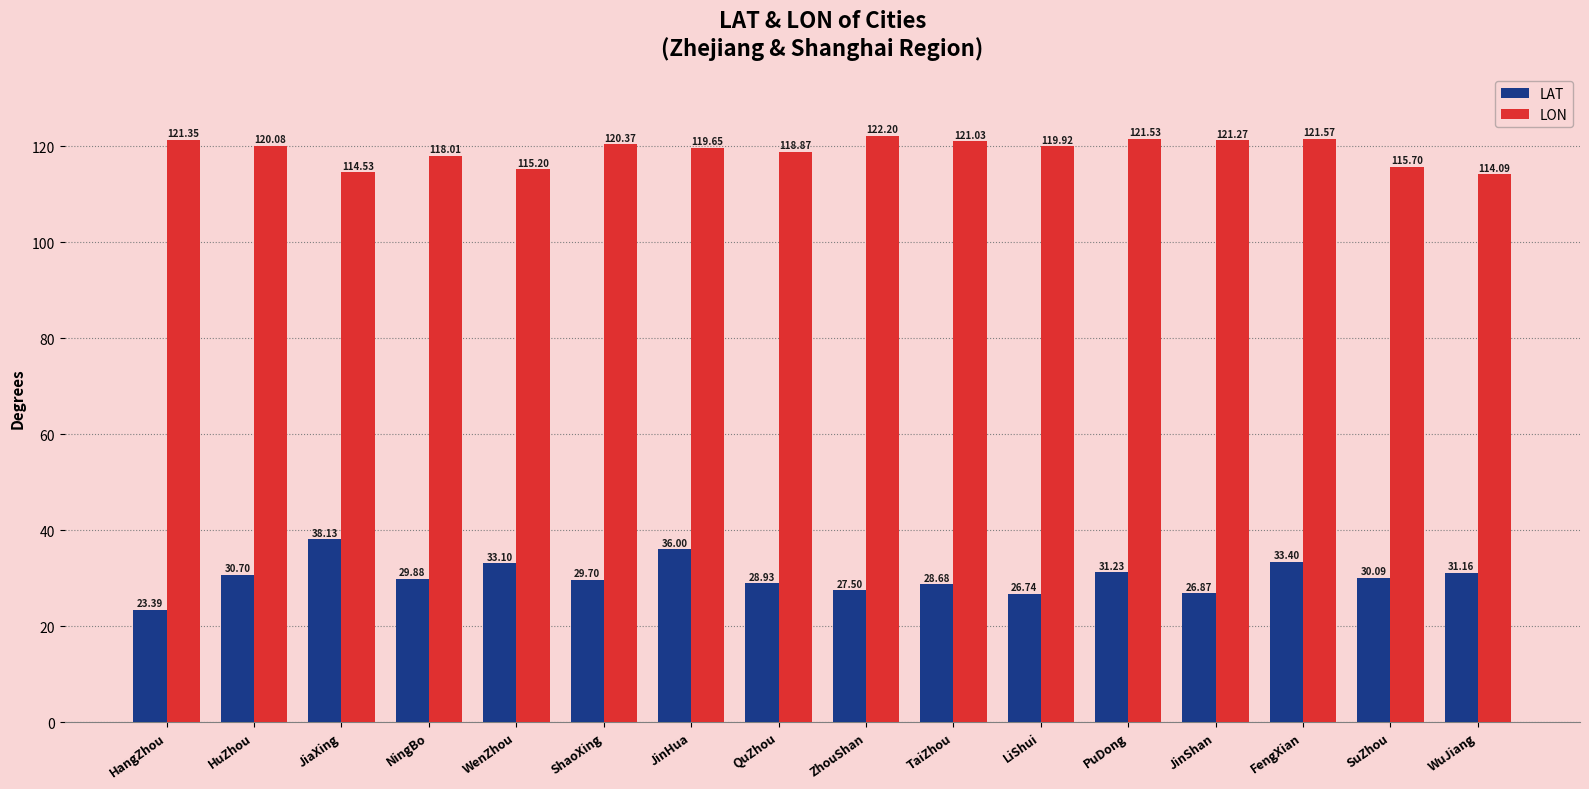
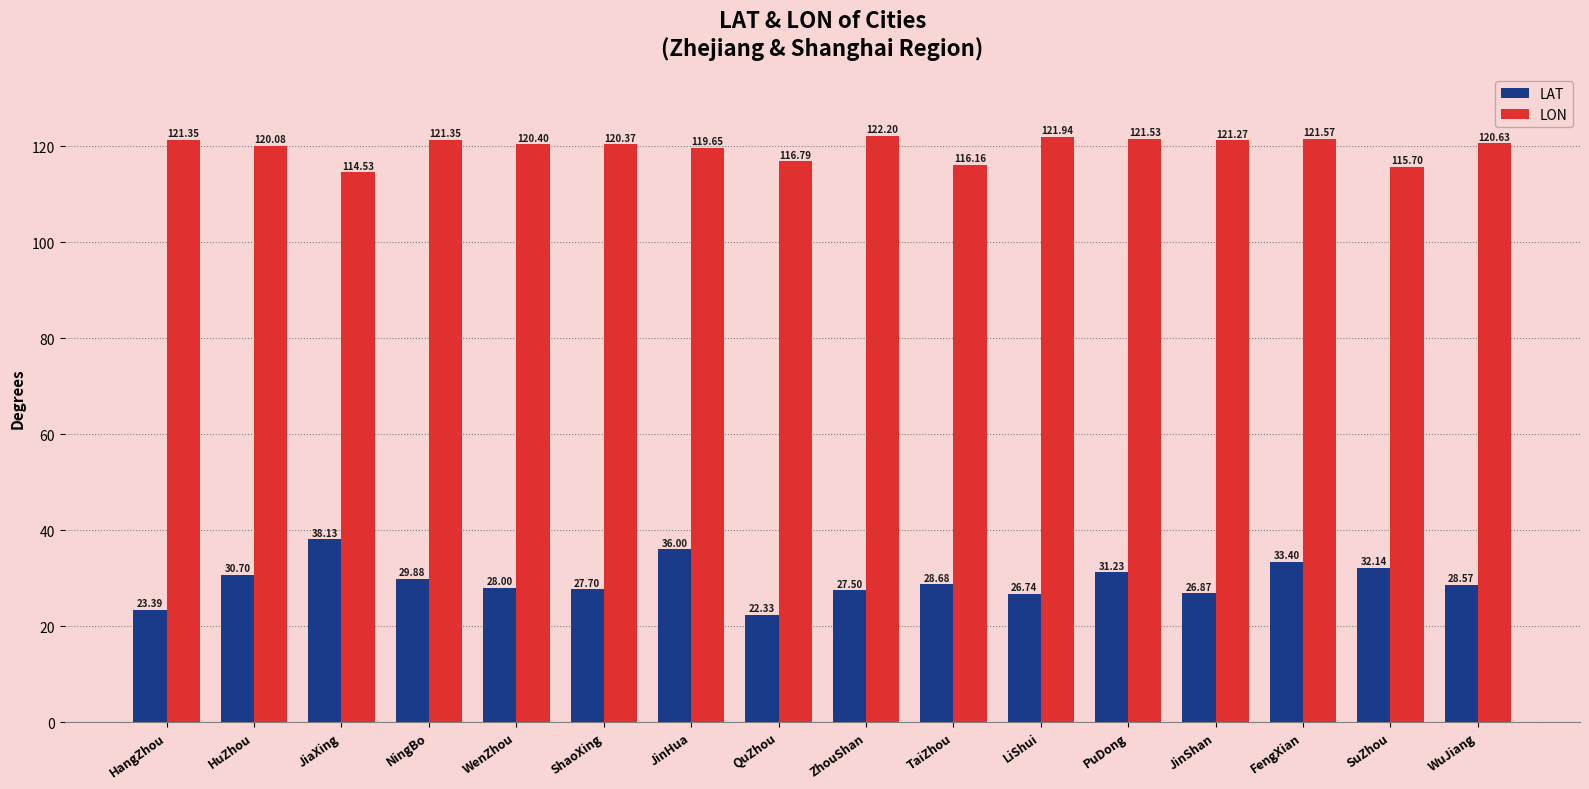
  {
    "LAT": {
      "HangZhou": 23.39,
      "HuZhou": 30.70,
      "JiaXing": 38.13,
      "NingBo": 29.88,
-     "WenZhou": 33.10,
-     "ShaoXing": 29.70,
+     "WenZhou": 28.00,
+     "ShaoXing": 27.70,
      "JinHua": 36.00,
-     "QuZhou": 28.93,
+     "QuZhou": 22.33,
      "ZhouShan": 27.50,
      "TaiZhou": 28.68,
      "LiShui": 26.74,
      "PuDong": 31.23,
      "JinShan": 26.87,
      "FengXian": 33.40,
-     "SuZhou": 30.09,
-     "WuJiang": 31.16
+     "SuZhou": 32.14,
+     "WuJiang": 28.57
    },
    "LON": {
      "HangZhou": 121.35,
      "HuZhou": 120.08,
      "JiaXing": 114.53,
-     "NingBo": 118.01,
-     "WenZhou": 115.20,
+     "NingBo": 121.35,
+     "WenZhou": 120.40,
      "ShaoXing": 120.37,
      "JinHua": 119.65,
-     "QuZhou": 118.87,
+     "QuZhou": 116.79,
      "ZhouShan": 122.20,
-     "TaiZhou": 121.03,
-     "LiShui": 119.92,
+     "TaiZhou": 116.16,
+     "LiShui": 121.94,
      "PuDong": 121.53,
      "JinShan": 121.27,
      "FengXian": 121.57,
      "SuZhou": 115.70,
-     "WuJiang": 114.09
+     "WuJiang": 120.63
    }
  }
